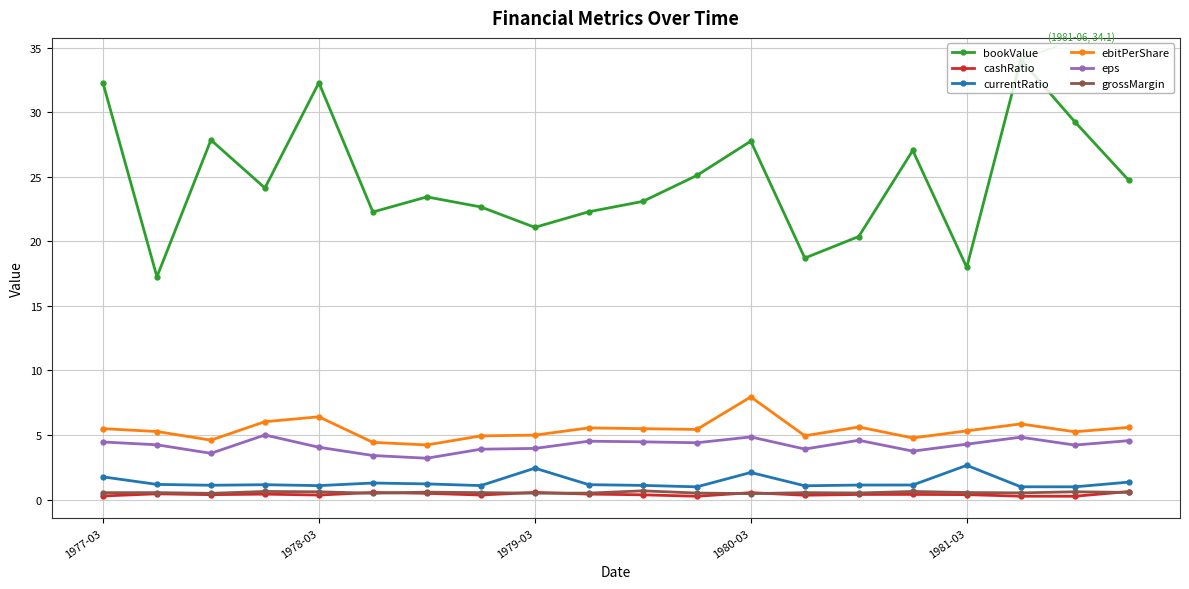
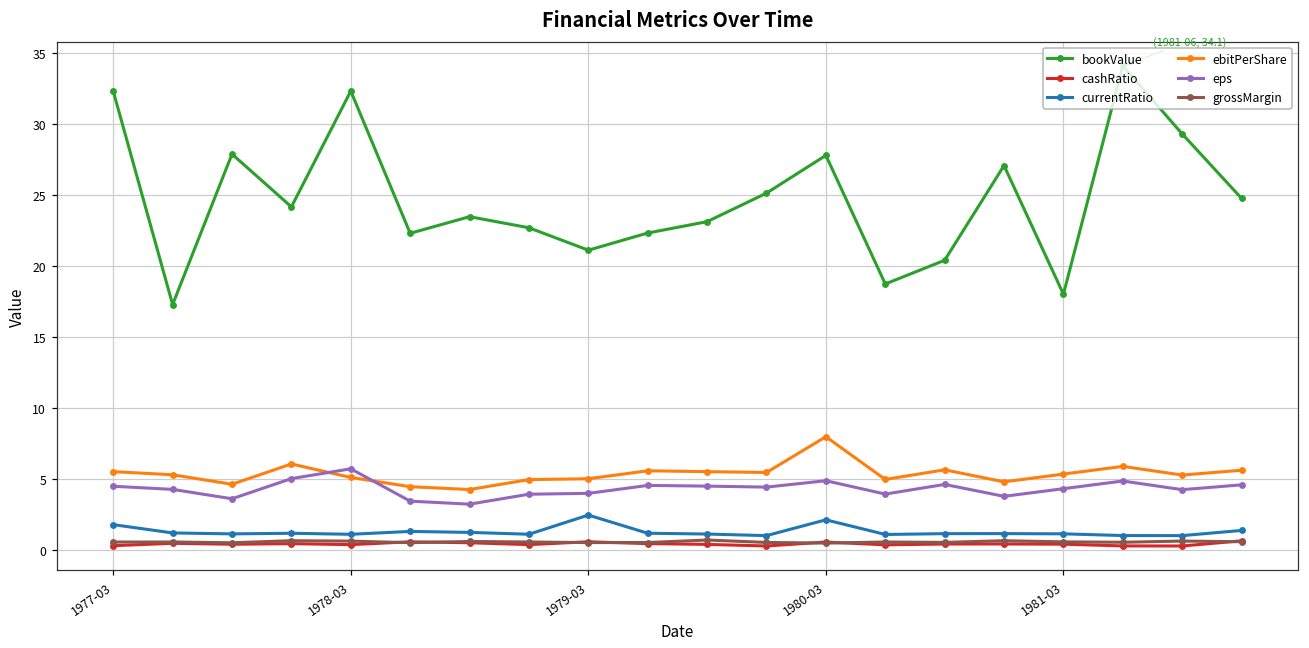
  {
    "bookValue": {
      "1977-03": 32.3,
      "1978-03": 32.3,
      "1979-03": 21.1,
      "1980-03": 27.8,
      "1981-03": 18.0
    },
    "cashRatio": {
      "1977-03": 0.3,
      "1978-03": 0.3
    },
    "currentRatio": {
      "1977-03": 1.8,
      "1978-03": 1.1,
      "1979-03": 2.4,
      "1980-03": 2.1,
-     "1981-03": 2.6
+     "1981-03": 1.1
    },
    "ebitPerShare": {
      "1977-03": 5.5,
-     "1978-03": 6.4,
+     "1978-03": 5.1,
      "1979-03": 5.0,
      "1980-03": 8.0,
      "1981-03": 5.3
    },
    "eps": {
      "1977-03": 4.5,
-     "1978-03": 4.1,
+     "1978-03": 5.7,
      "1979-03": 4.0,
      "1980-03": 4.9,
      "1981-03": 4.3
    },
    "grossMargin": {
      "1977-03": 0.5,
      "1978-03": 0.6
    }
  }
